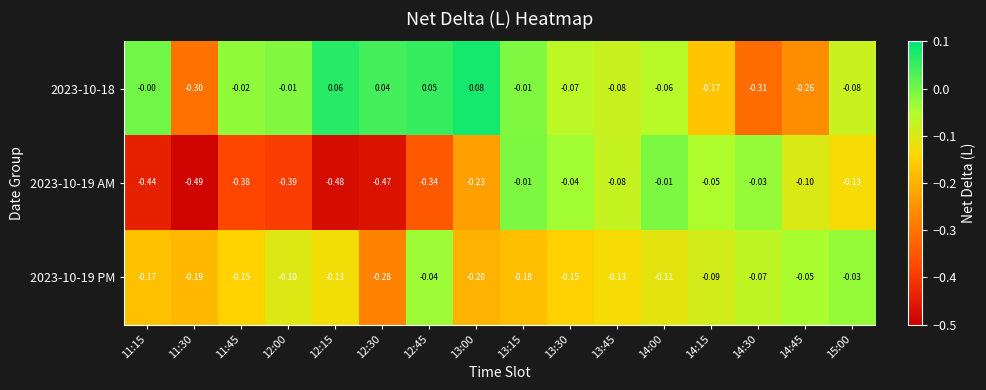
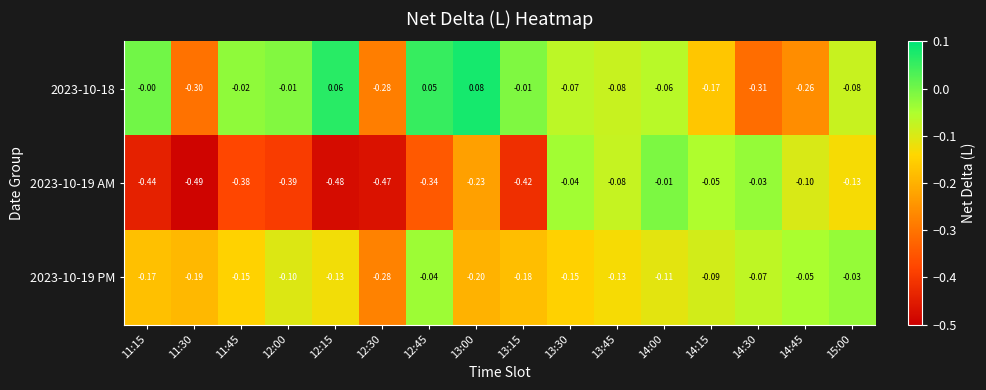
  {
    "2023-10-18": {
      "11:15": -0.00,
      "11:30": -0.30,
      "11:45": -0.02,
      "12:00": -0.01,
      "12:15": 0.06,
-     "12:30": 0.04,
+     "12:30": -0.28,
      "12:45": 0.05,
      "13:00": 0.08,
      "13:15": -0.01,
      "13:30": -0.07,
      "13:45": -0.08,
      "14:00": -0.06,
      "14:15": -0.17,
      "14:30": -0.31,
      "14:45": -0.26,
      "15:00": -0.08
    },
    "2023-10-19 AM": {
      "11:15": -0.44,
      "11:30": -0.49,
      "11:45": -0.38,
      "12:00": -0.39,
      "12:15": -0.48,
      "12:30": -0.47,
      "12:45": -0.34,
      "13:00": -0.23,
-     "13:15": -0.01,
+     "13:15": -0.42,
      "13:30": -0.04,
      "13:45": -0.08,
      "14:00": -0.01,
      "14:15": -0.05,
      "14:30": -0.03,
      "14:45": -0.10,
      "15:00": -0.13
    },
    "2023-10-19 PM": {
      "11:15": -0.17,
      "11:30": -0.19,
      "11:45": -0.15,
      "12:00": -0.10,
      "12:15": -0.13,
      "12:30": -0.28,
      "12:45": -0.04,
      "13:00": -0.20,
      "13:15": -0.18,
      "13:30": -0.15,
      "13:45": -0.13,
      "14:00": -0.11,
      "14:15": -0.09,
      "14:30": -0.07,
      "14:45": -0.05,
      "15:00": -0.03
    }
  }
